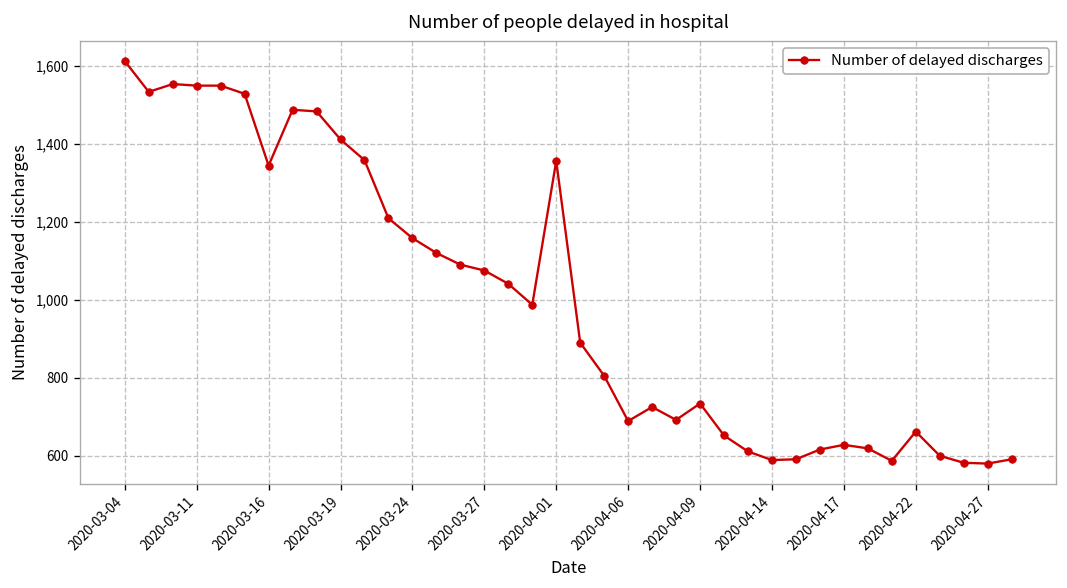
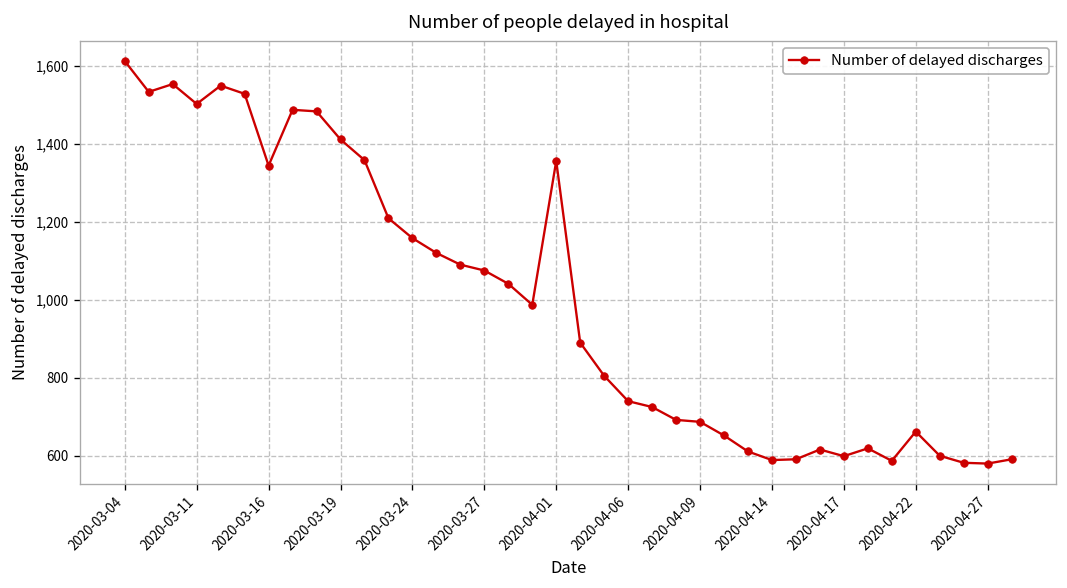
  {
    "2020-03-04": "1,610",
-   "2020-03-11": "1,550",
+   "2020-03-11": "1,500",
    "2020-03-16": "1,340",
    "2020-03-19": "1,410",
    "2020-03-24": "1,160",
    "2020-03-27": "1,080",
    "2020-04-01": "1,360",
-   "2020-04-06": "690",
-   "2020-04-09": "730",
+   "2020-04-06": "740",
+   "2020-04-09": "690",
    "2020-04-14": "590",
-   "2020-04-17": "630",
+   "2020-04-17": "600",
    "2020-04-22": "660",
    "2020-04-27": "580"
  }
